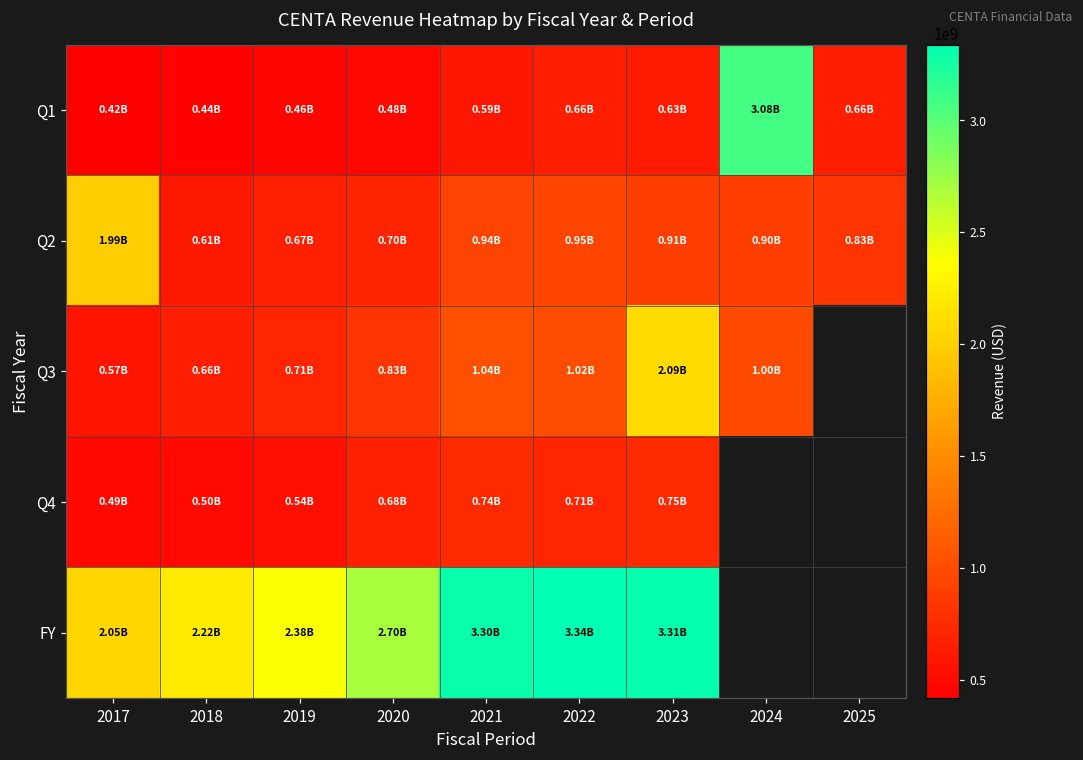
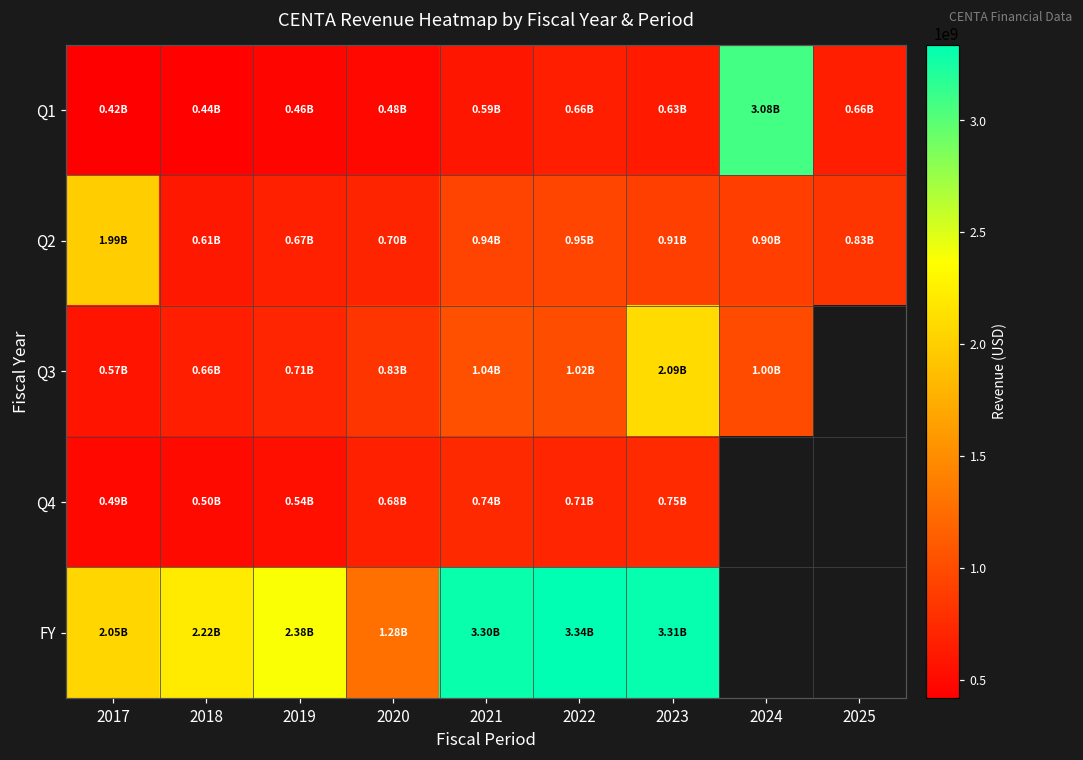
  {
    "Q1": {
      "2017": "0.42B",
      "2018": "0.44B",
      "2019": "0.46B",
      "2020": "0.48B",
      "2021": "0.59B",
      "2022": "0.66B",
      "2023": "0.63B",
      "2024": "3.08B",
      "2025": "0.66B"
    },
    "Q2": {
      "2017": "1.99B",
      "2018": "0.61B",
      "2019": "0.67B",
      "2020": "0.70B",
      "2021": "0.94B",
      "2022": "0.95B",
      "2023": "0.91B",
      "2024": "0.90B",
      "2025": "0.83B"
    },
    "Q3": {
      "2017": "0.57B",
      "2018": "0.66B",
      "2019": "0.71B",
      "2020": "0.83B",
      "2021": "1.04B",
      "2022": "1.02B",
      "2023": "2.09B",
      "2024": "1.00B"
    },
    "Q4": {
      "2017": "0.49B",
      "2018": "0.50B",
      "2019": "0.54B",
      "2020": "0.68B",
      "2021": "0.74B",
      "2022": "0.71B",
      "2023": "0.75B"
    },
    "FY": {
      "2017": "2.05B",
      "2018": "2.22B",
      "2019": "2.38B",
-     "2020": "2.70B",
+     "2020": "1.28B",
      "2021": "3.30B",
      "2022": "3.34B",
      "2023": "3.31B"
    }
  }
